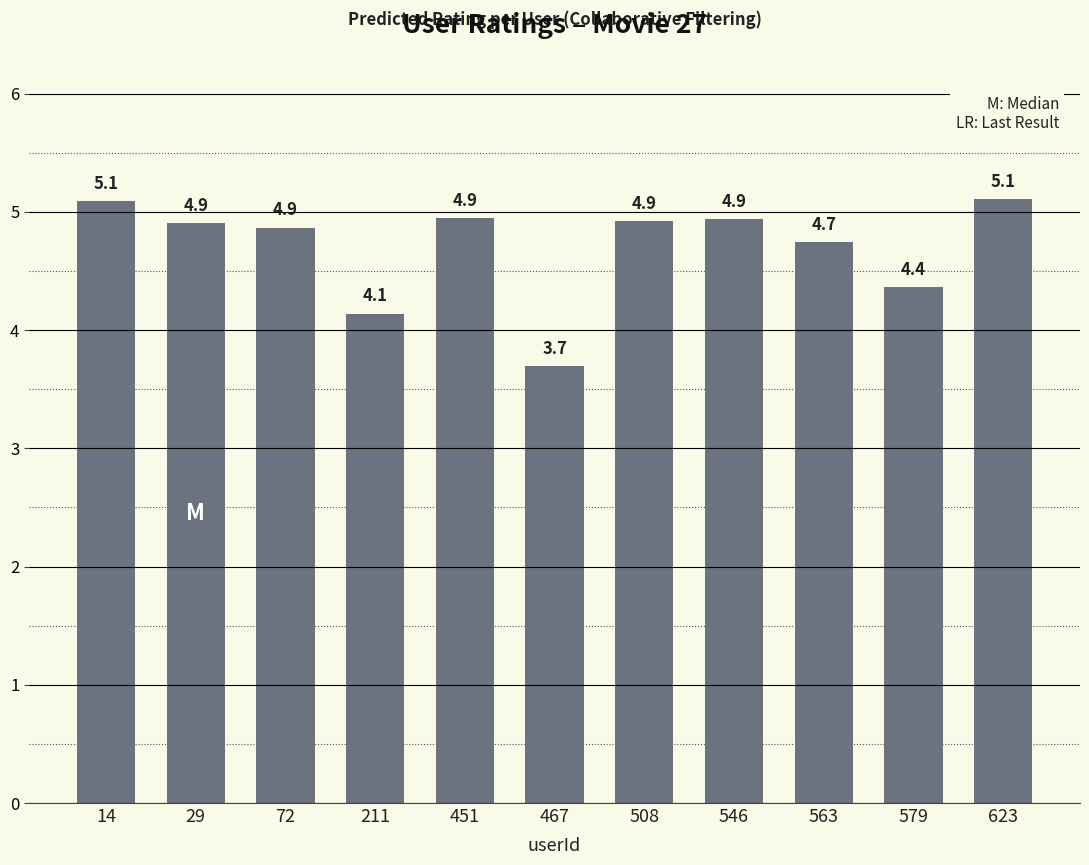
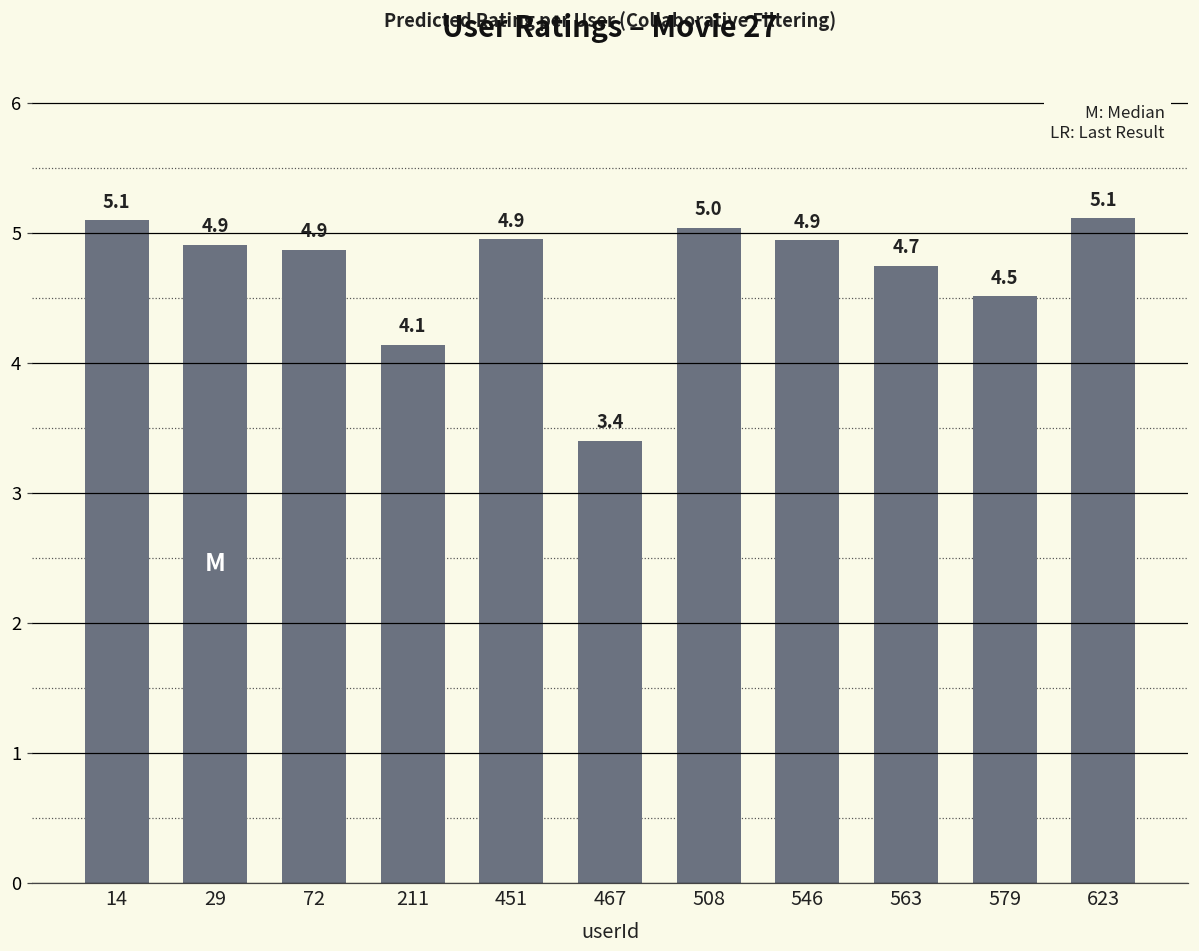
  {
    "14": 5.1,
    "29": 4.9,
    "72": 4.9,
    "211": 4.1,
    "451": 4.9,
-   "467": 3.7,
-   "508": 4.9,
+   "467": 3.4,
+   "508": 5.0,
    "546": 4.9,
    "563": 4.7,
-   "579": 4.4,
+   "579": 4.5,
    "623": 5.1
  }
